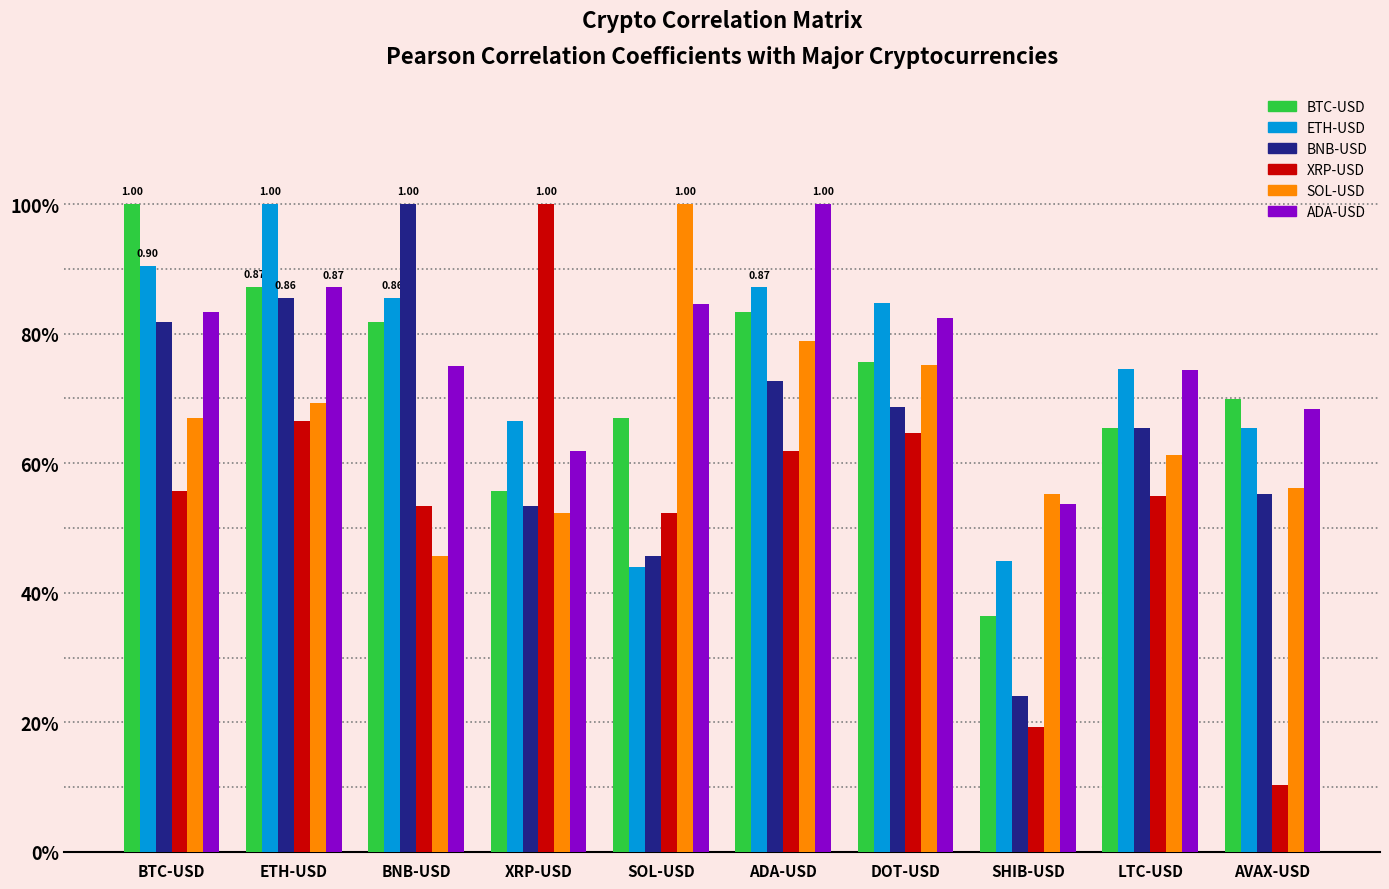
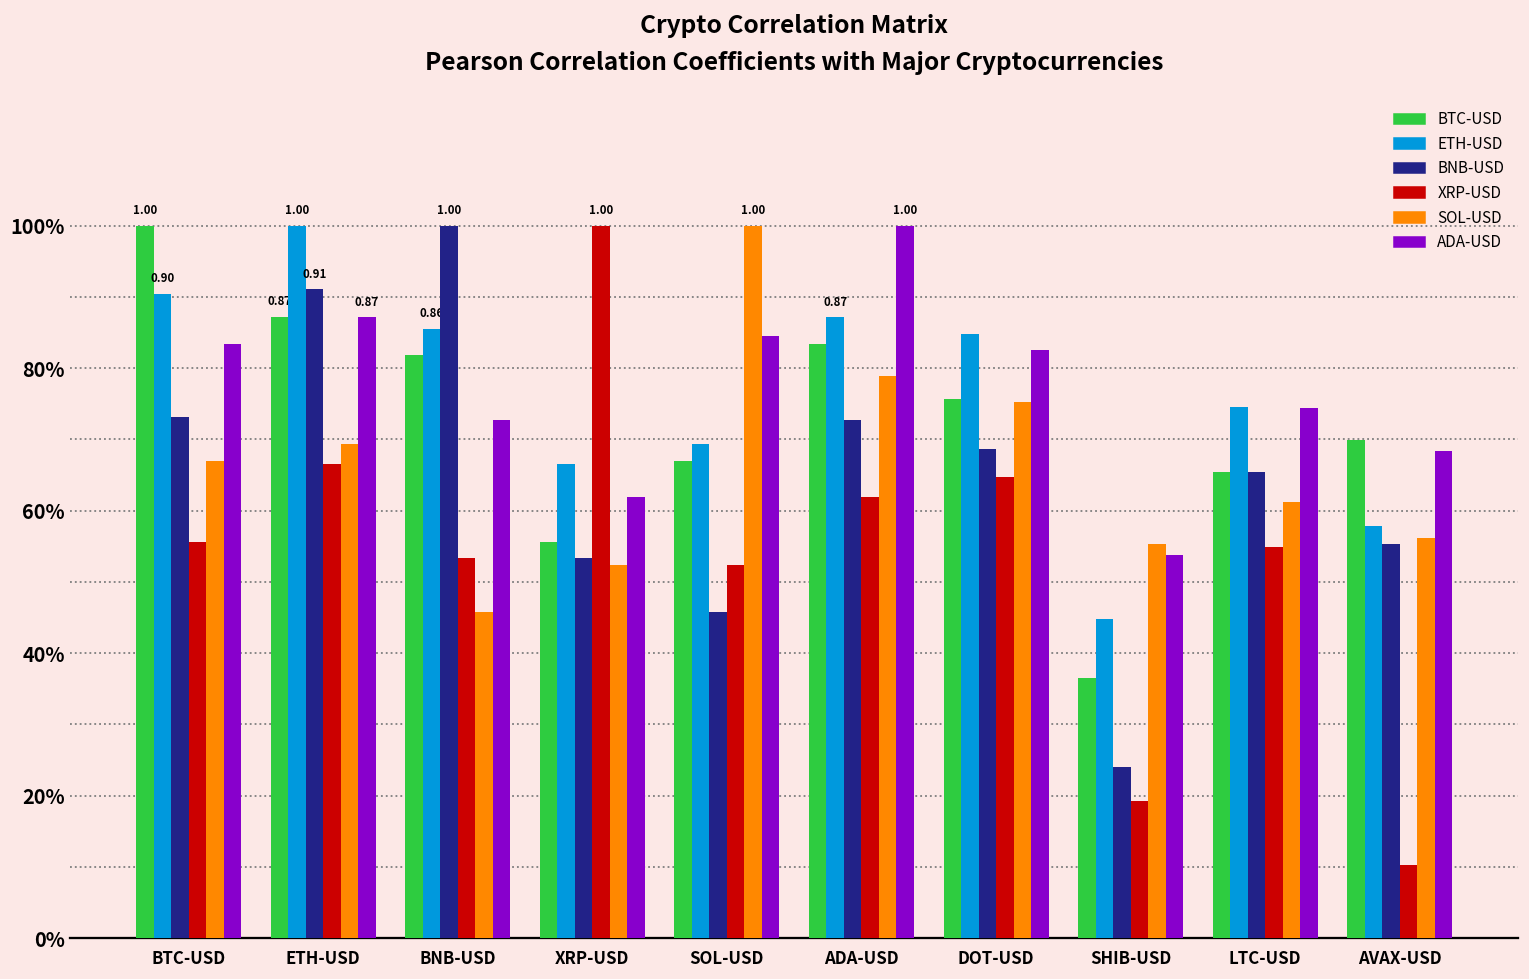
  {
    "BTC-USD": {
      "BTC-USD": "1.00",
      "ETH-USD": "0.87"
    },
    "ETH-USD": {
      "XRP-USD": "67%",
-     "SOL-USD": "44%",
+     "SOL-USD": "69%",
      "DOT-USD": "85%",
      "SHIB-USD": "45%",
      "LTC-USD": "75%",
-     "AVAX-USD": "65%"
+     "AVAX-USD": "58%"
    },
    "BNB-USD": {
-     "BTC-USD": "82%",
-     "ETH-USD": "0.86",
+     "BTC-USD": "73%",
+     "ETH-USD": "0.91",
      "BNB-USD": "1.00"
    },
    "XRP-USD": {
      "XRP-USD": "1.00"
    },
    "SOL-USD": {
      "SOL-USD": "1.00"
    },
    "ADA-USD": {
      "BTC-USD": "83%",
-     "BNB-USD": "75%",
+     "BNB-USD": "73%",
      "XRP-USD": "62%",
      "SOL-USD": "85%",
      "DOT-USD": "82%",
      "SHIB-USD": "54%",
      "LTC-USD": "74%",
      "AVAX-USD": "68%"
    }
  }
